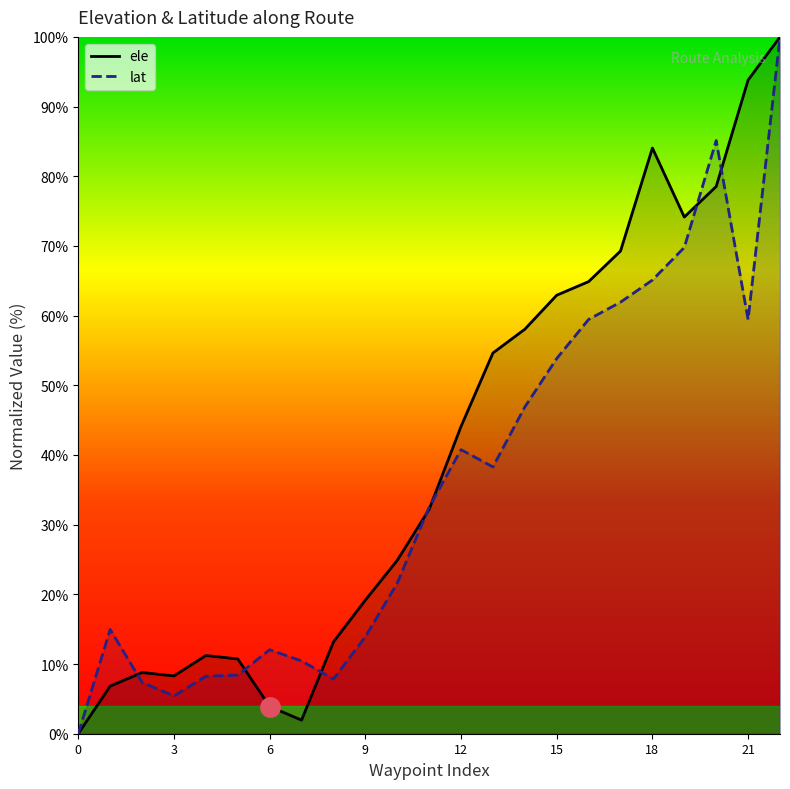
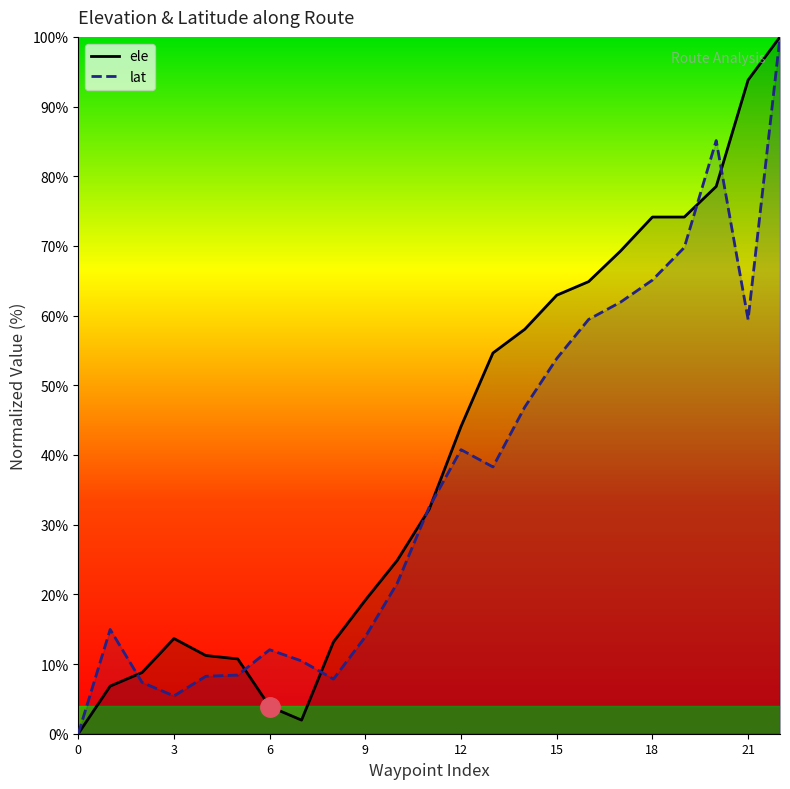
  {
    "ele": {
-     "3": "8%",
+     "3": "14%",
      "9": "19%",
      "12": "44%",
      "15": "63%",
-     "18": "84%",
+     "18": "74%",
      "21": "94%"
    },
    "lat": {
      "3": "5%",
      "6": "12%",
      "9": "14%",
      "12": "41%",
      "15": "54%",
      "18": "65%",
      "21": "59%"
    }
  }
